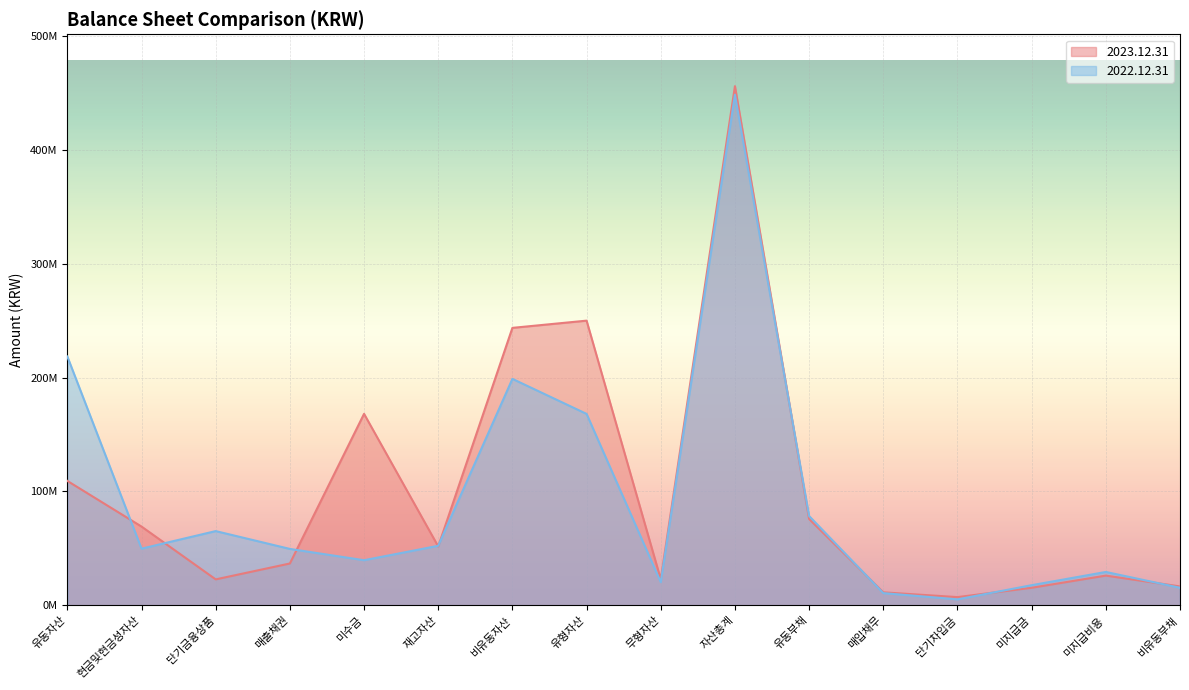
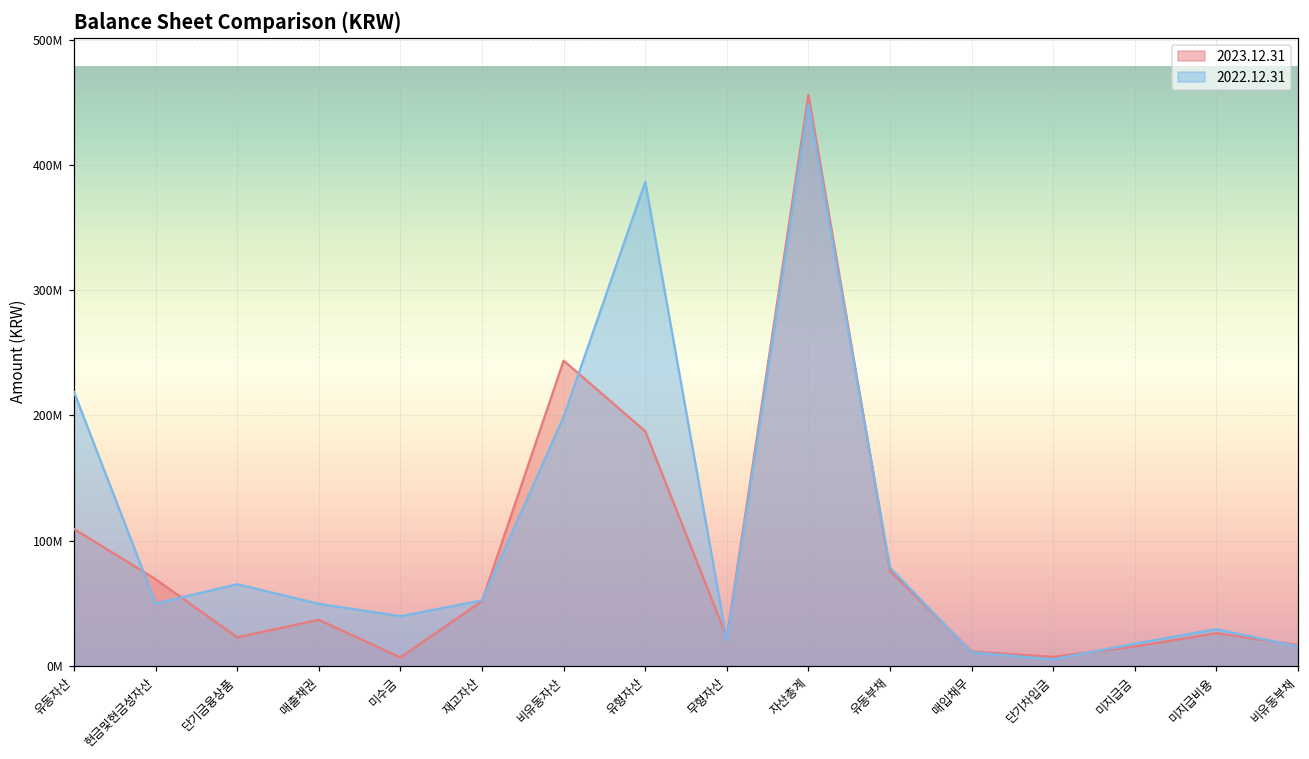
  {
    "2023.12.31": {
      "유동자산": 109000000,
      "현금및현금성자산": 69000000,
      "단기금융상품": 23000000,
      "매출채권": 37000000,
-     "미수금": 168000000,
+     "미수금": 7000000,
      "비유동자산": 244000000,
-     "유형자산": 250000000,
+     "유형자산": 187000000,
      "무형자산": 23000000,
      "자산총계": 456000000,
      "유동부채": 76000000,
      "미지급금": 15000000,
      "미지급비용": 26000000
    },
    "2022.12.31": {
      "유동자산": 218000000,
      "현금및현금성자산": 50000000,
      "단기금융상품": 65000000,
      "매출채권": 49000000,
      "미수금": 40000000,
      "비유동자산": 199000000,
-     "유형자산": 168000000,
+     "유형자산": 386000000,
      "무형자산": 20000000,
      "자산총계": 448000000,
      "유동부채": 78000000,
      "미지급금": 18000000,
      "미지급비용": 29000000
    }
  }
